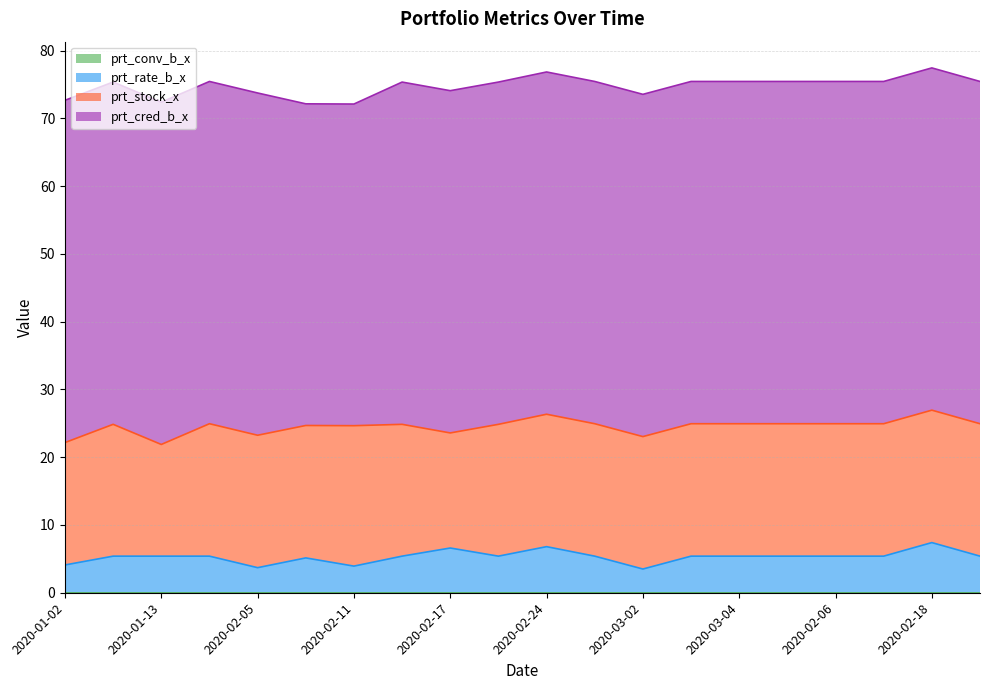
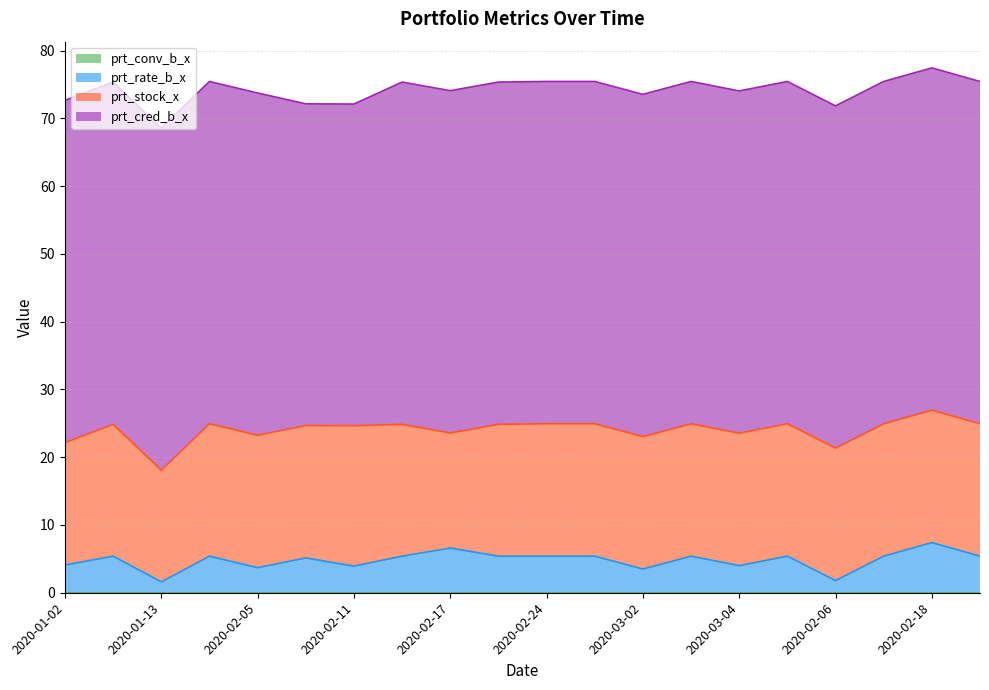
  {
    "prt_conv_b_x": {
      "2020-01-02": 0,
      "2020-01-13": 0,
      "2020-02-05": 0,
      "2020-02-11": 0,
      "2020-02-17": 0,
      "2020-02-24": 0,
      "2020-03-02": 0,
      "2020-03-04": 0,
      "2020-02-06": 0,
      "2020-02-18": 0
    },
    "prt_rate_b_x": {
      "2020-01-02": 4,
-     "2020-01-13": 5,
+     "2020-01-13": 2,
      "2020-02-05": 4,
      "2020-02-11": 4,
      "2020-02-17": 7,
-     "2020-02-24": 7,
+     "2020-02-24": 5,
      "2020-03-02": 4,
-     "2020-03-04": 5,
-     "2020-02-06": 5,
+     "2020-03-04": 4,
+     "2020-02-06": 2,
      "2020-02-18": 7
    },
    "prt_stock_x": {
      "2020-01-02": 18,
      "2020-01-13": 16,
      "2020-02-05": 20,
      "2020-02-11": 21,
      "2020-02-17": 17,
      "2020-02-24": 20,
      "2020-03-02": 20,
      "2020-03-04": 20,
      "2020-02-06": 20,
      "2020-02-18": 20
    },
    "prt_cred_b_x": {
      "2020-01-02": 51,
      "2020-02-05": 51,
      "2020-02-11": 47,
      "2020-02-17": 51,
      "2020-02-24": 51,
      "2020-03-02": 50,
      "2020-03-04": 51,
      "2020-02-06": 51,
      "2020-02-18": 51
    }
  }
